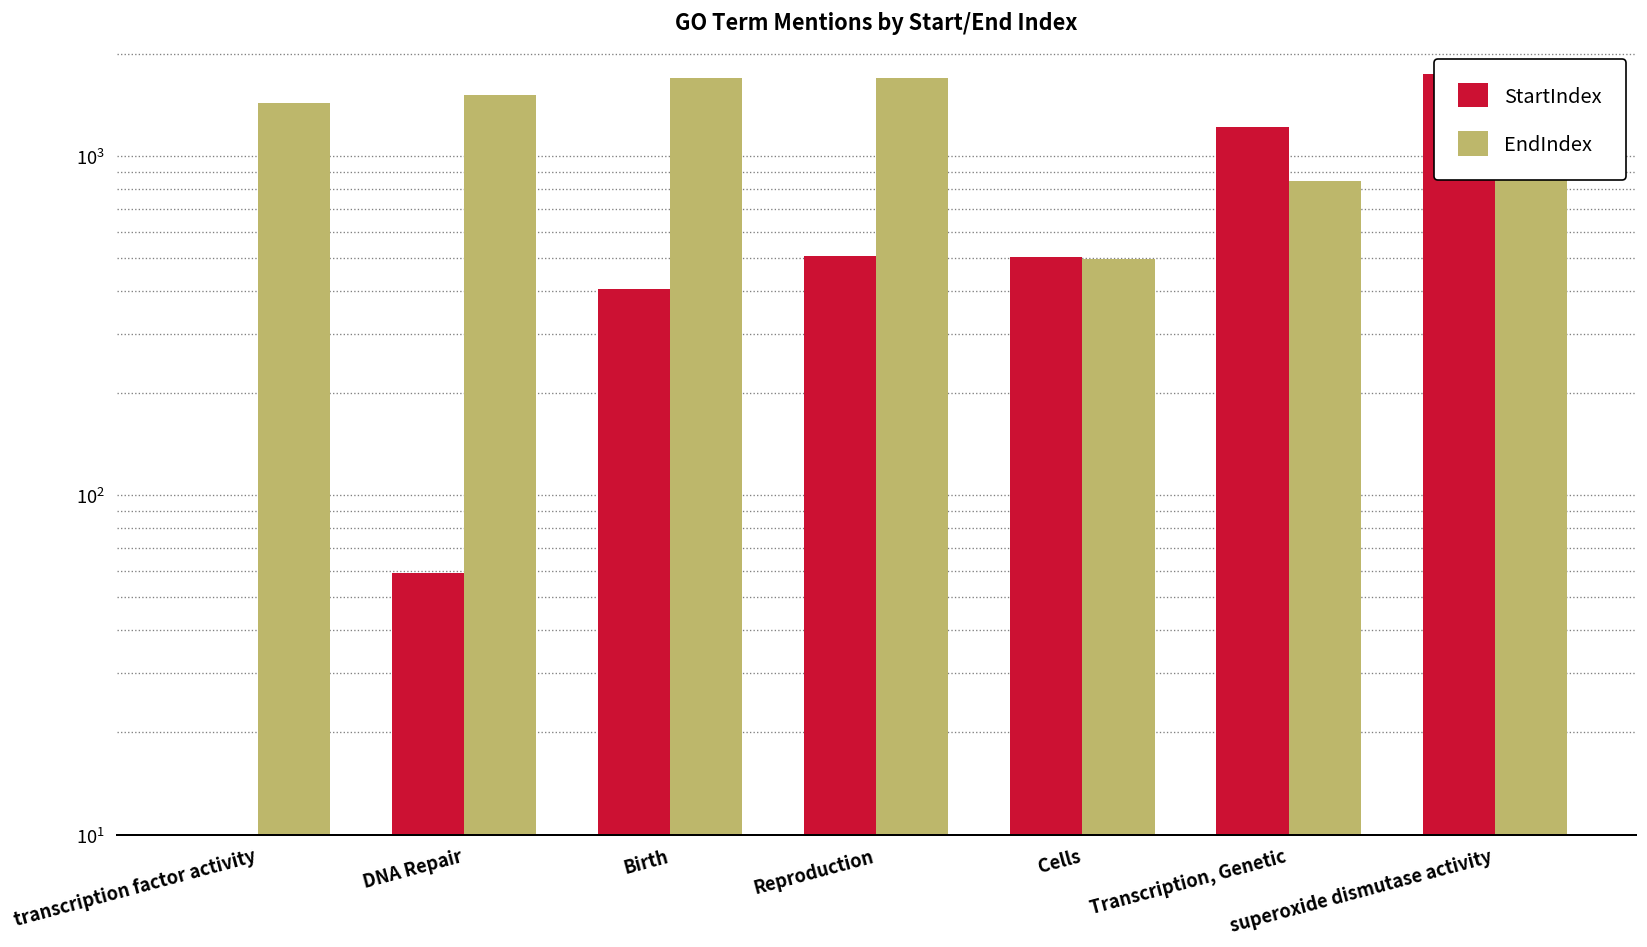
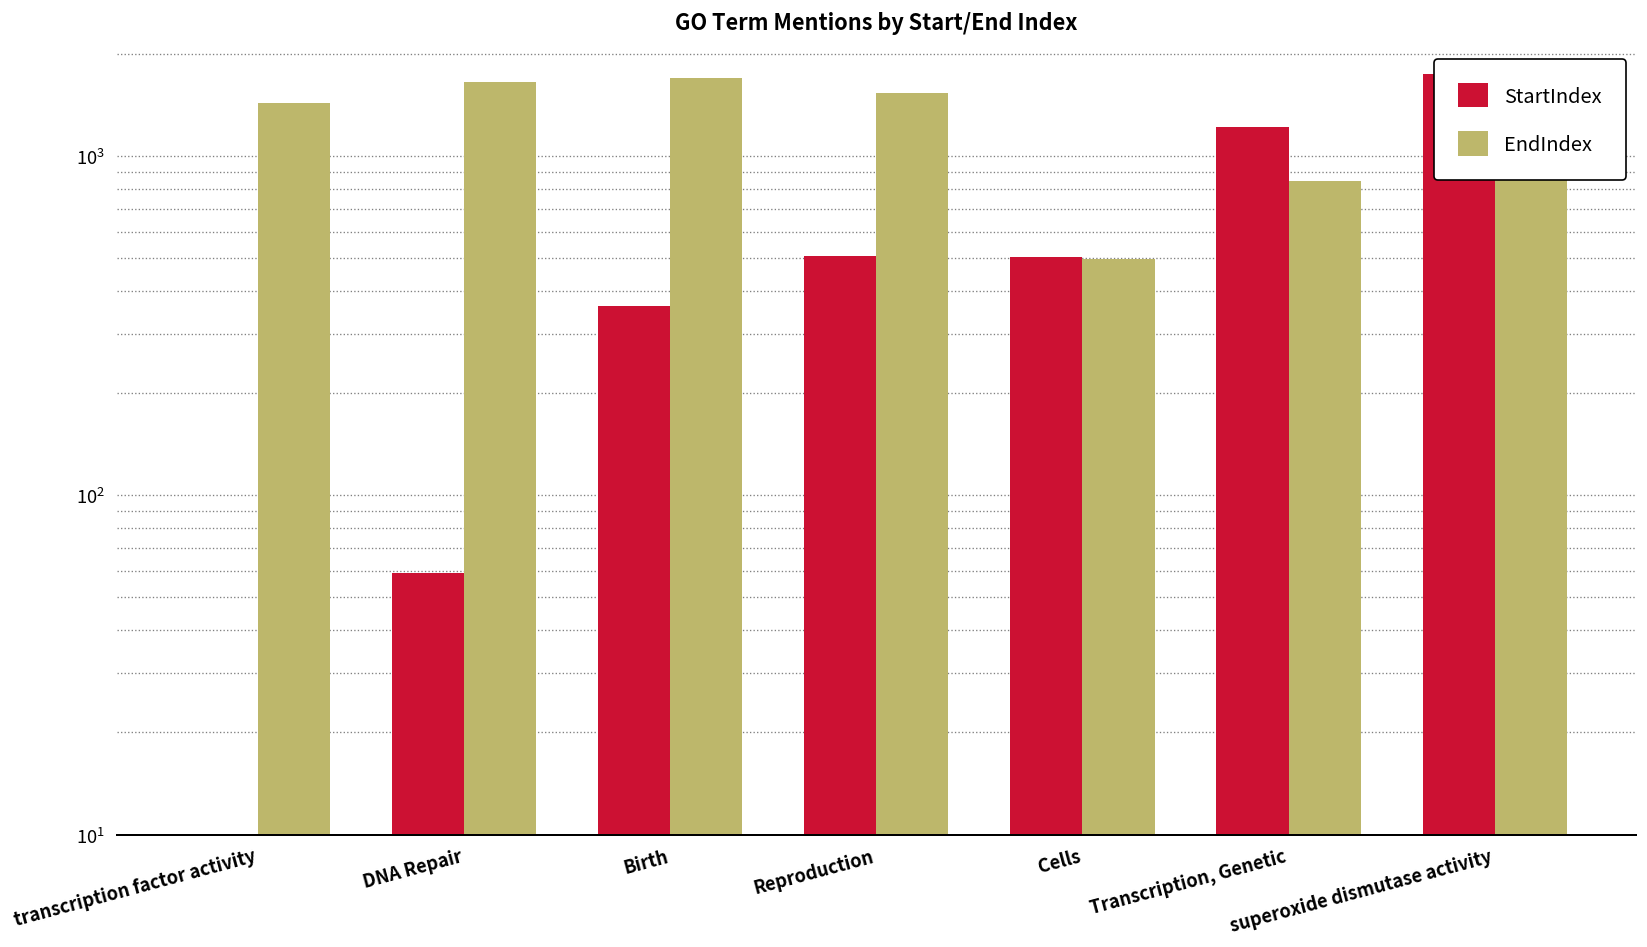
  {
    "StartIndex": {
      "DNA Repair": 59,
-     "Birth": 410,
+     "Birth": 360,
      "Reproduction": 510,
      "Cells": 510,
      "Transcription, Genetic": 1220
    },
    "EndIndex": {
      "transcription factor activity": 1400,
-     "DNA Repair": 1500,
+     "DNA Repair": 1700,
      "Birth": 1700,
-     "Reproduction": 1700,
+     "Reproduction": 1500,
      "Cells": 500,
      "Transcription, Genetic": 850
    }
  }
